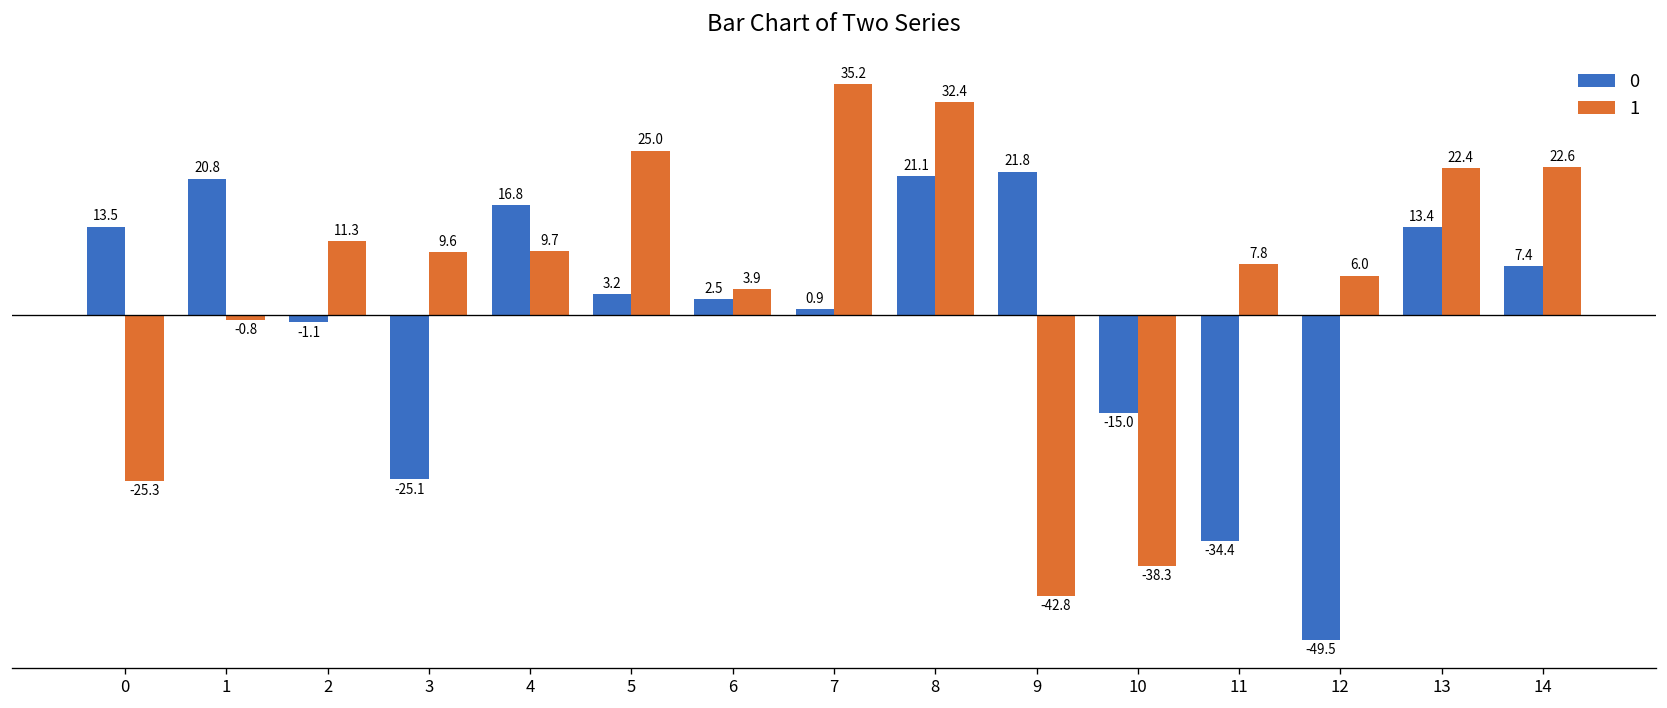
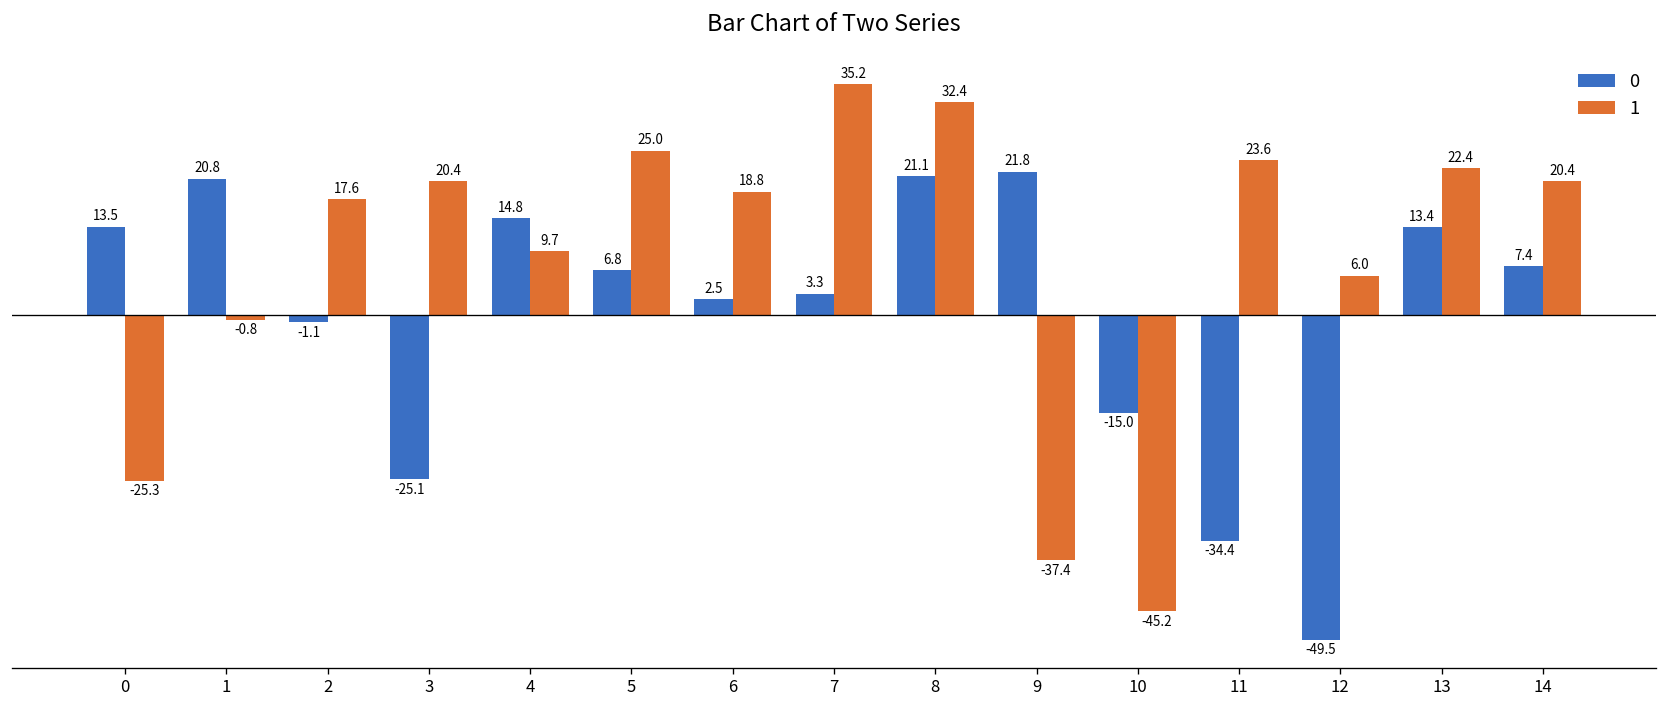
  {
    "0": {
      "0": 13.5,
      "1": 20.8,
      "2": -1.1,
      "3": -25.1,
-     "4": 16.8,
-     "5": 3.2,
+     "4": 14.8,
+     "5": 6.8,
      "6": 2.5,
-     "7": 0.9,
+     "7": 3.3,
      "8": 21.1,
      "9": 21.8,
      "10": -15.0,
      "11": -34.4,
      "12": -49.5,
      "13": 13.4,
      "14": 7.4
    },
    "1": {
      "0": -25.3,
      "1": -0.8,
-     "2": 11.3,
-     "3": 9.6,
+     "2": 17.6,
+     "3": 20.4,
      "4": 9.7,
      "5": 25.0,
-     "6": 3.9,
+     "6": 18.8,
      "7": 35.2,
      "8": 32.4,
-     "9": -42.8,
-     "10": -38.3,
-     "11": 7.8,
+     "9": -37.4,
+     "10": -45.2,
+     "11": 23.6,
      "12": 6.0,
      "13": 22.4,
-     "14": 22.6
+     "14": 20.4
    }
  }
